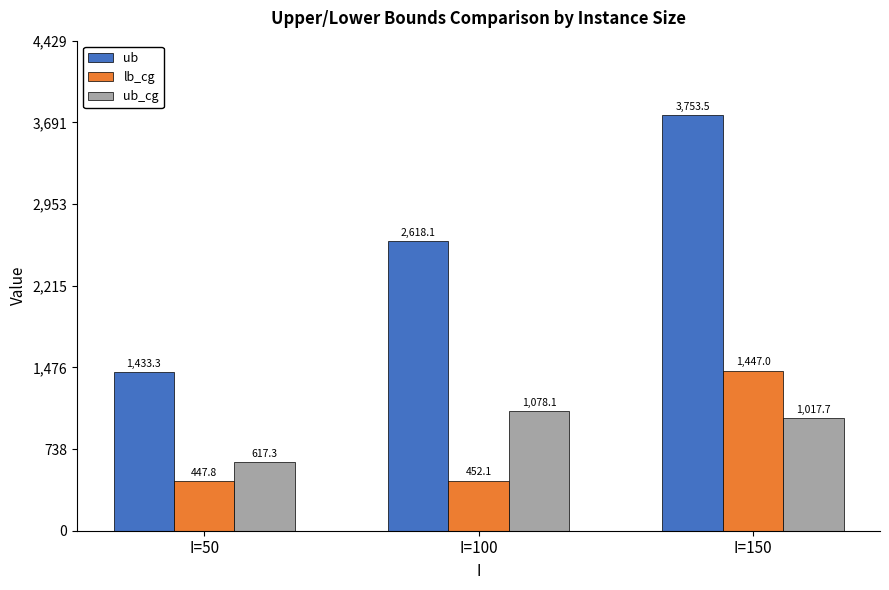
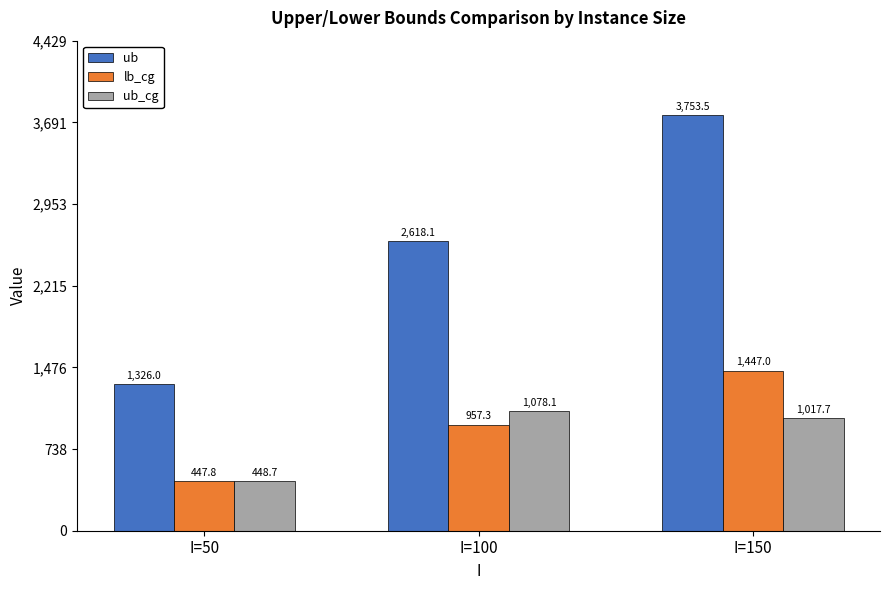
  {
    "ub": {
-     "I=50": "1,433.3",
+     "I=50": "1,326.0",
      "I=100": "2,618.1",
      "I=150": "3,753.5"
    },
    "lb_cg": {
      "I=50": "447.8",
-     "I=100": "452.1",
+     "I=100": "957.3",
      "I=150": "1,447.0"
    },
    "ub_cg": {
-     "I=50": "617.3",
+     "I=50": "448.7",
      "I=100": "1,078.1",
      "I=150": "1,017.7"
    }
  }
